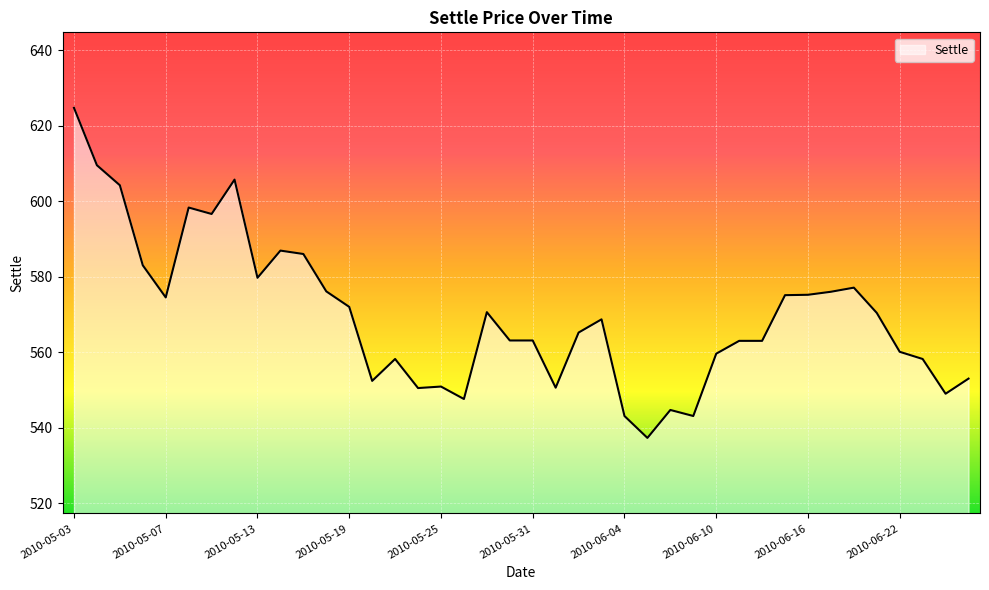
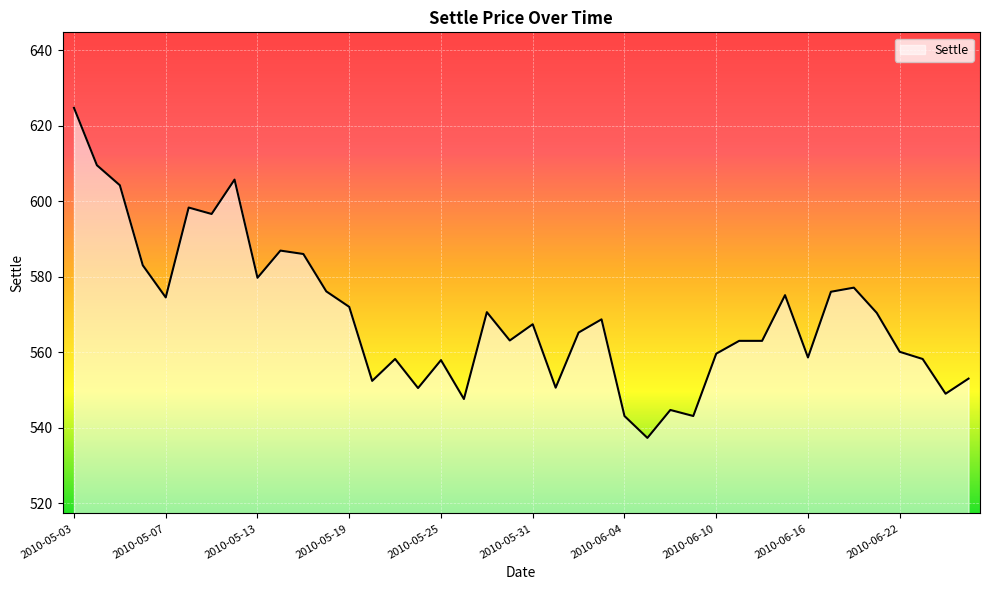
  {
    "2010-05-03": 625,
    "2010-05-07": 575,
    "2010-05-13": 580,
    "2010-05-19": 572,
-   "2010-05-25": 551,
-   "2010-05-31": 563,
+   "2010-05-25": 558,
+   "2010-05-31": 567,
    "2010-06-04": 543,
    "2010-06-10": 560,
-   "2010-06-16": 575,
+   "2010-06-16": 559,
    "2010-06-22": 560
  }
